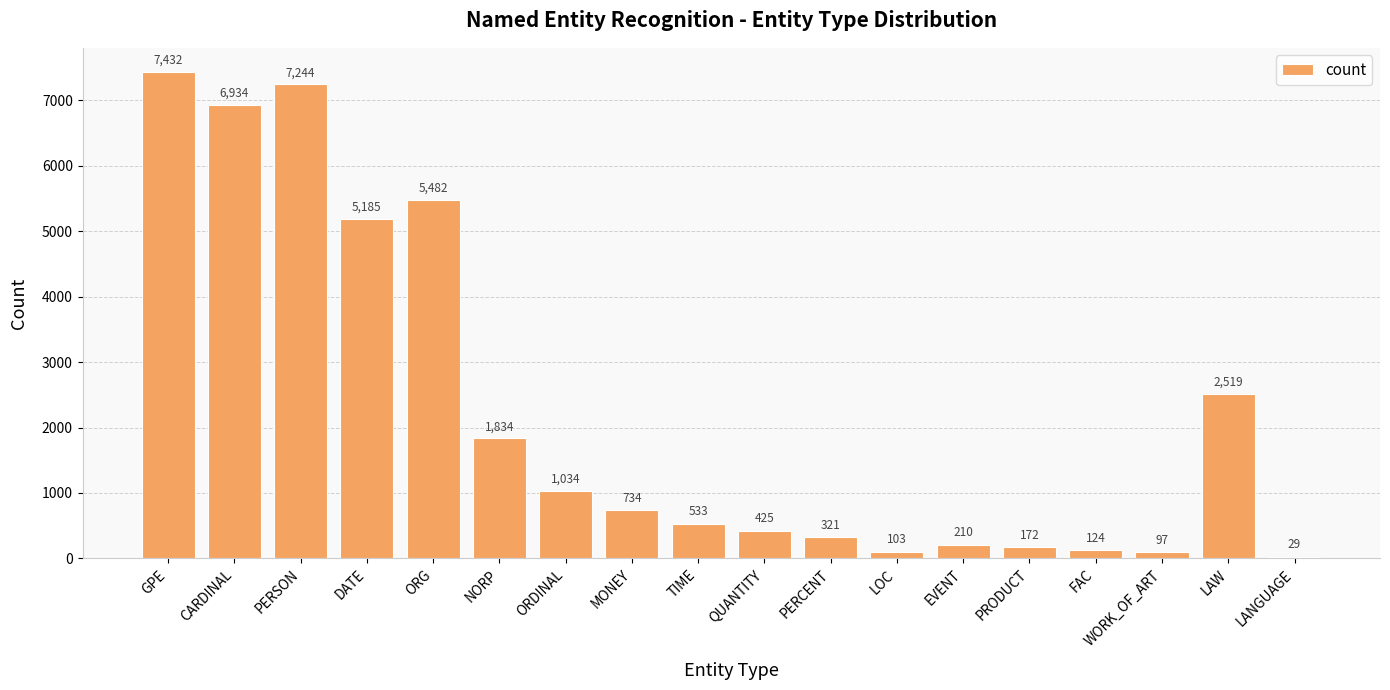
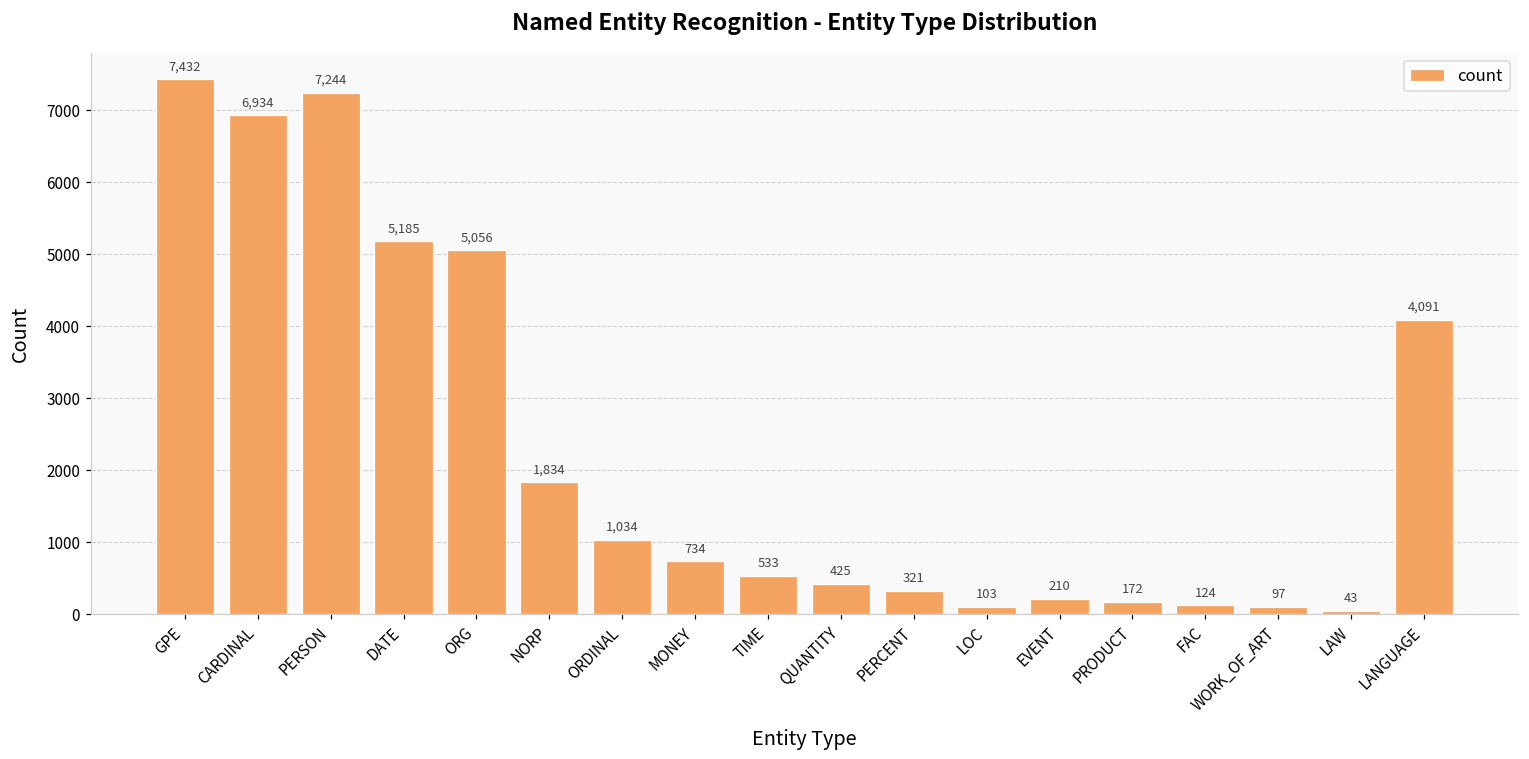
  {
    "GPE": "7,432",
    "CARDINAL": "6,934",
    "PERSON": "7,244",
    "DATE": "5,185",
-   "ORG": "5,482",
+   "ORG": "5,056",
    "NORP": "1,834",
    "ORDINAL": "1,034",
    "MONEY": "734",
    "TIME": "533",
    "QUANTITY": "425",
    "PERCENT": "321",
    "LOC": "103",
    "EVENT": "210",
    "PRODUCT": "172",
    "FAC": "124",
    "WORK_OF_ART": "97",
-   "LAW": "2,519",
-   "LANGUAGE": "29"
+   "LAW": "43",
+   "LANGUAGE": "4,091"
  }
